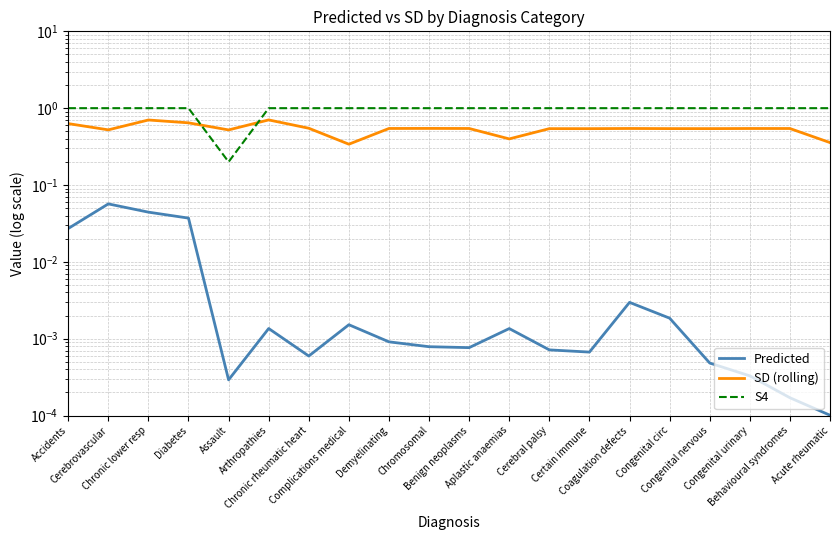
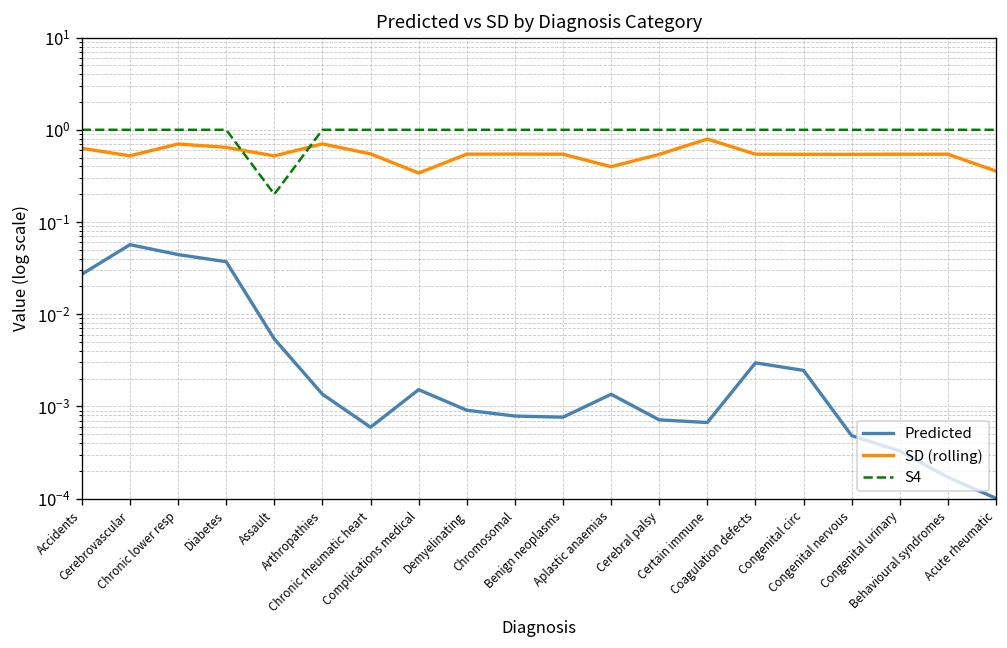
  {
    "Predicted": {
      "Accidents": 0.027,
      "Cerebrovascular": 0.06,
      "Chronic lower resp": 0.04,
      "Diabetes": 0.04,
-     "Assault": 0.00029,
+     "Assault": 0.005,
      "Arthropathies": 0.0014,
      "Chronic rheumatic heart": 0.0006,
      "Complications medical": 0.0015,
      "Demyelinating": 0.0009,
      "Chromosomal": 0.0008,
      "Benign neoplasms": 0.0008,
      "Aplastic anaemias": 0.0014,
      "Cerebral palsy": 0.0007,
      "Certain immune": 0.0007,
      "Coagulation defects": 0.0030,
-     "Congenital circ": 0.0018,
+     "Congenital circ": 0.0025,
      "Congenital nervous": 0.0005,
      "Acute rheumatic": 0.00010
    },
    "SD (rolling)": {
      "Accidents": 0.6,
      "Cerebrovascular": 0.5,
      "Chronic lower resp": 0.7,
      "Diabetes": 0.6,
      "Assault": 0.5,
      "Arthropathies": 0.7,
      "Chronic rheumatic heart": 0.5,
      "Complications medical": 0.3,
      "Demyelinating": 0.5,
      "Chromosomal": 0.5,
      "Benign neoplasms": 0.5,
      "Aplastic anaemias": 0.4,
      "Cerebral palsy": 0.5,
-     "Certain immune": 0.5,
+     "Certain immune": 0.8,
      "Coagulation defects": 0.5,
      "Congenital circ": 0.5,
      "Congenital nervous": 0.5,
      "Congenital urinary": 0.5,
      "Behavioural syndromes": 0.5,
      "Acute rheumatic": 0.4
    },
    "S4": {
      "Accidents": 1.0,
      "Cerebrovascular": 1.0,
      "Chronic lower resp": 1.0,
      "Diabetes": 1.0,
      "Assault": 0.20,
      "Arthropathies": 1.0,
      "Chronic rheumatic heart": 1.0,
      "Complications medical": 1.0,
      "Demyelinating": 1.0,
      "Chromosomal": 1.0,
      "Benign neoplasms": 1.0,
      "Aplastic anaemias": 1.0,
      "Cerebral palsy": 1.0,
      "Certain immune": 1.0,
      "Coagulation defects": 1.0,
      "Congenital circ": 1.0,
      "Congenital nervous": 1.0,
      "Congenital urinary": 1.0,
      "Behavioural syndromes": 1.0,
      "Acute rheumatic": 1.0
    }
  }
